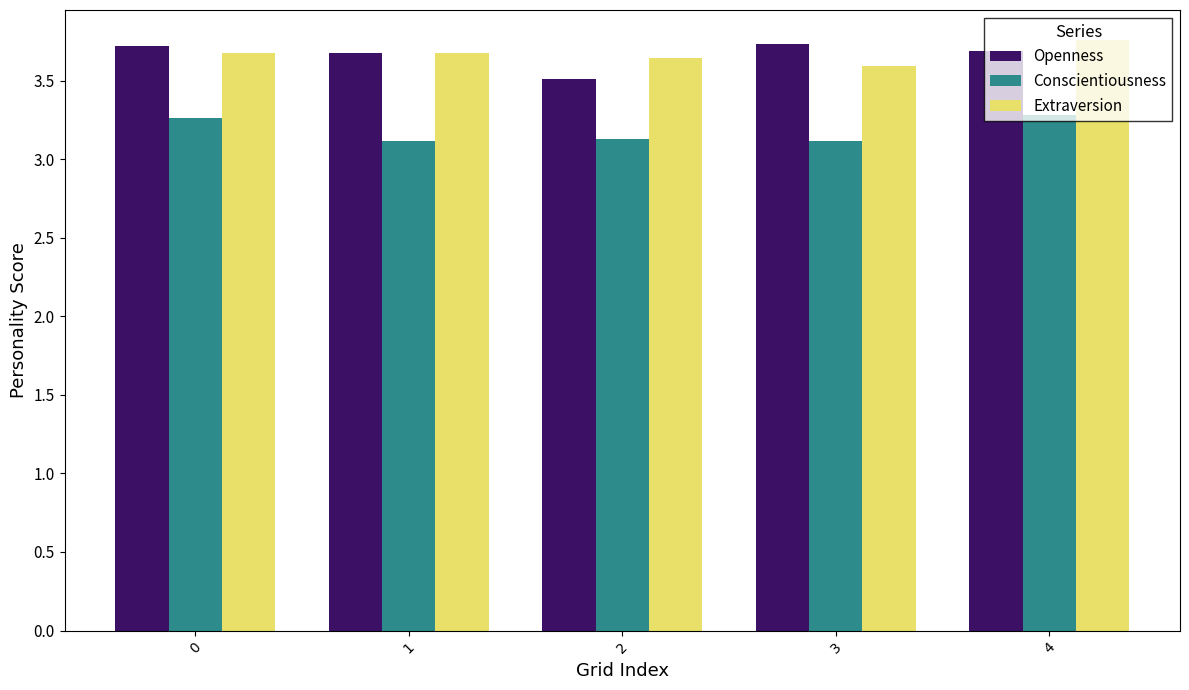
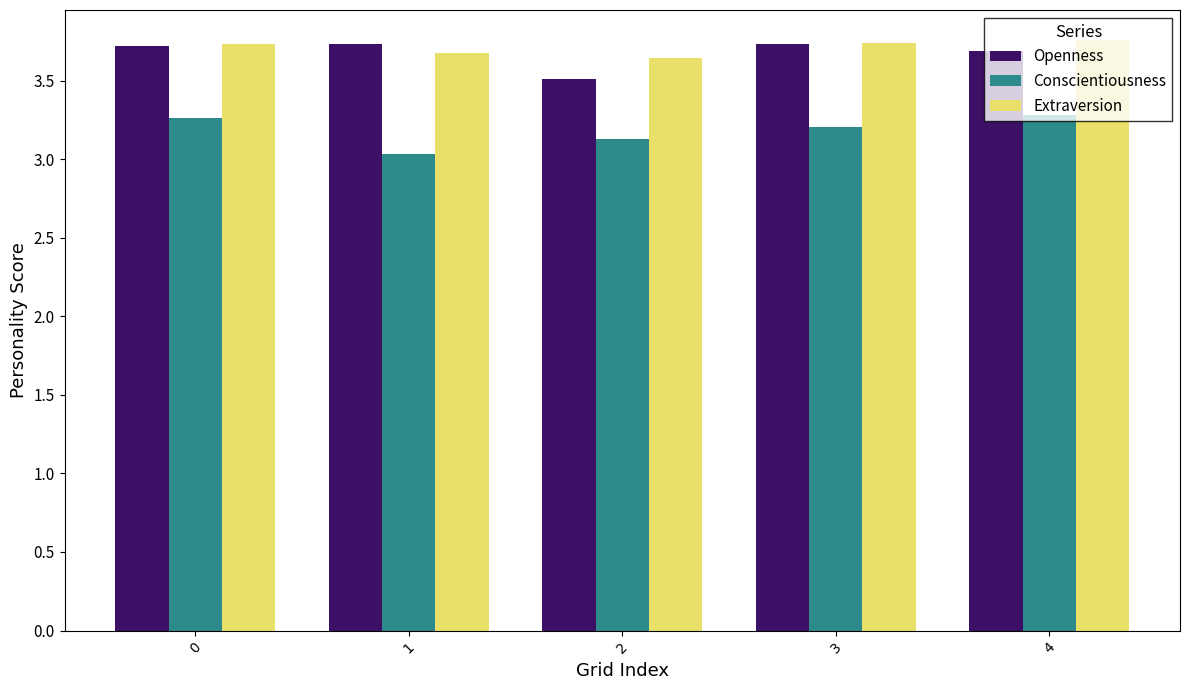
  {
    "Openness": {
      "0": 3.72,
-     "1": 3.68,
+     "1": 3.74,
      "2": 3.51,
      "3": 3.73
    },
    "Conscientiousness": {
      "0": 3.26,
-     "1": 3.11,
+     "1": 3.04,
      "2": 3.13,
-     "3": 3.12
+     "3": 3.20
    },
    "Extraversion": {
-     "0": 3.67,
+     "0": 3.73,
      "1": 3.68,
      "2": 3.64,
-     "3": 3.59
+     "3": 3.74
    }
  }
